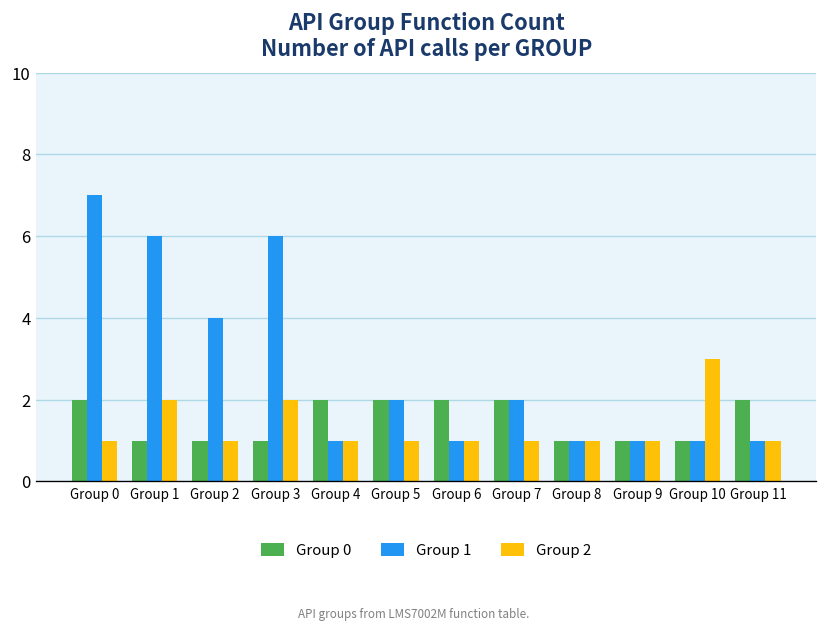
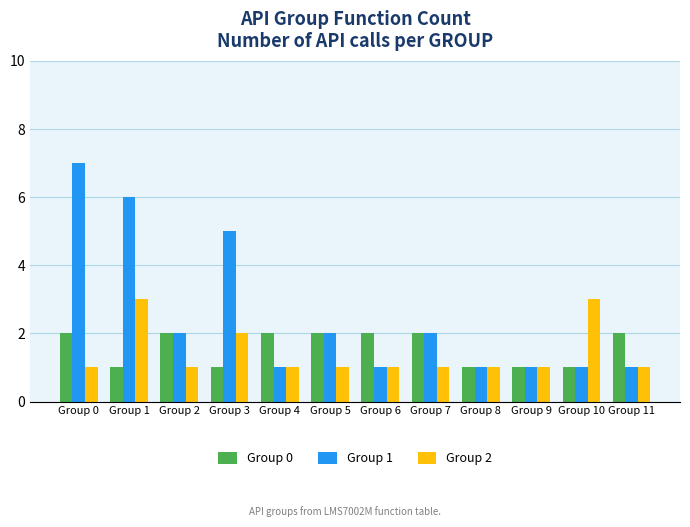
  {
    "Group 0": {
      "Group 0": 2,
      "Group 1": 1,
-     "Group 2": 1,
+     "Group 2": 2,
      "Group 3": 1,
      "Group 4": 2,
      "Group 5": 2,
      "Group 6": 2,
      "Group 7": 2,
      "Group 8": 1,
      "Group 9": 1,
      "Group 10": 1,
      "Group 11": 2
    },
    "Group 1": {
      "Group 0": 7,
      "Group 1": 6,
-     "Group 2": 4,
-     "Group 3": 6,
+     "Group 2": 2,
+     "Group 3": 5,
      "Group 4": 1,
      "Group 5": 2,
      "Group 6": 1,
      "Group 7": 2,
      "Group 8": 1,
      "Group 9": 1,
      "Group 10": 1,
      "Group 11": 1
    },
    "Group 2": {
      "Group 0": 1,
-     "Group 1": 2,
+     "Group 1": 3,
      "Group 2": 1,
      "Group 3": 2,
      "Group 4": 1,
      "Group 5": 1,
      "Group 6": 1,
      "Group 7": 1,
      "Group 8": 1,
      "Group 9": 1,
      "Group 10": 3,
      "Group 11": 1
    }
  }
